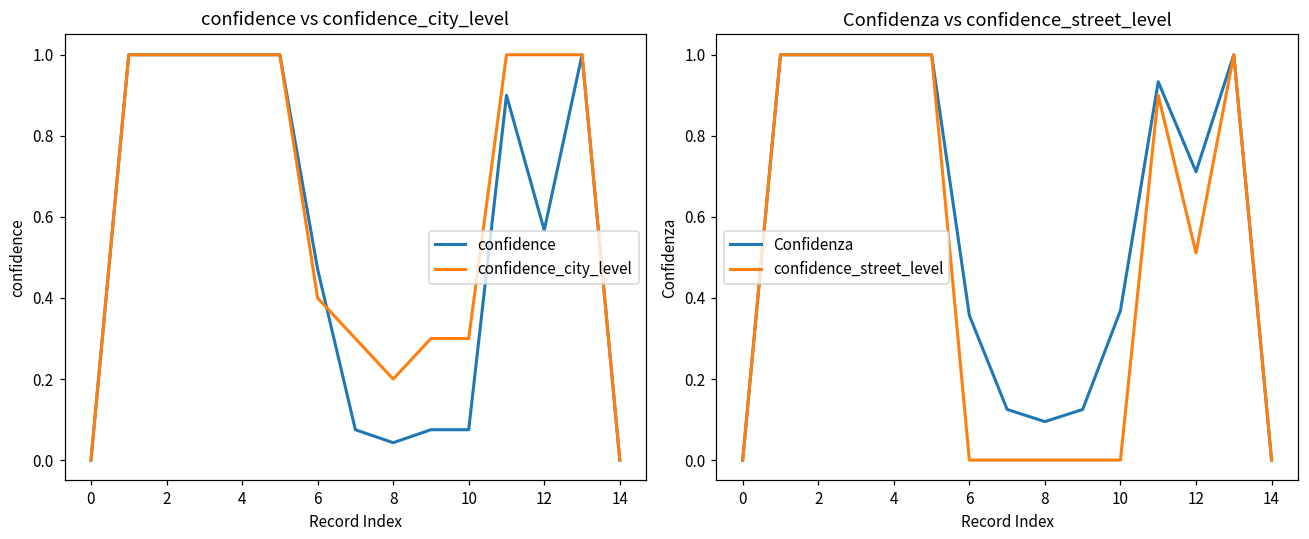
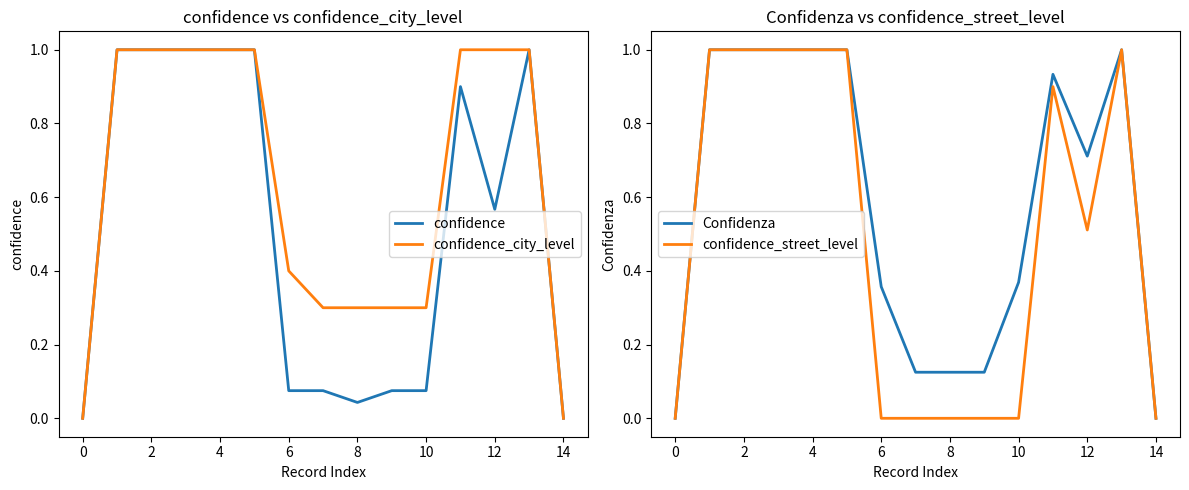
  {
    "confidence vs confidence_city_level": {
      "confidence": {
-       "6": 0.47,
+       "6": 0.08,
        "8": 0.04,
        "10": 0.08,
        "12": 0.57
      },
      "confidence_city_level": {
        "6": 0.4,
-       "8": 0.2,
+       "8": 0.3,
        "10": 0.3,
        "12": 1.0
      }
    },
    "Confidenza vs confidence_street_level": {
      "Confidenza": {
        "6": 0.36,
-       "8": 0.10,
+       "8": 0.13,
        "10": 0.37,
        "12": 0.71
      },
      "confidence_street_level": {
        "6": 0.00,
        "8": 0.00,
        "10": 0.00,
        "12": 0.51
      }
    }
  }
